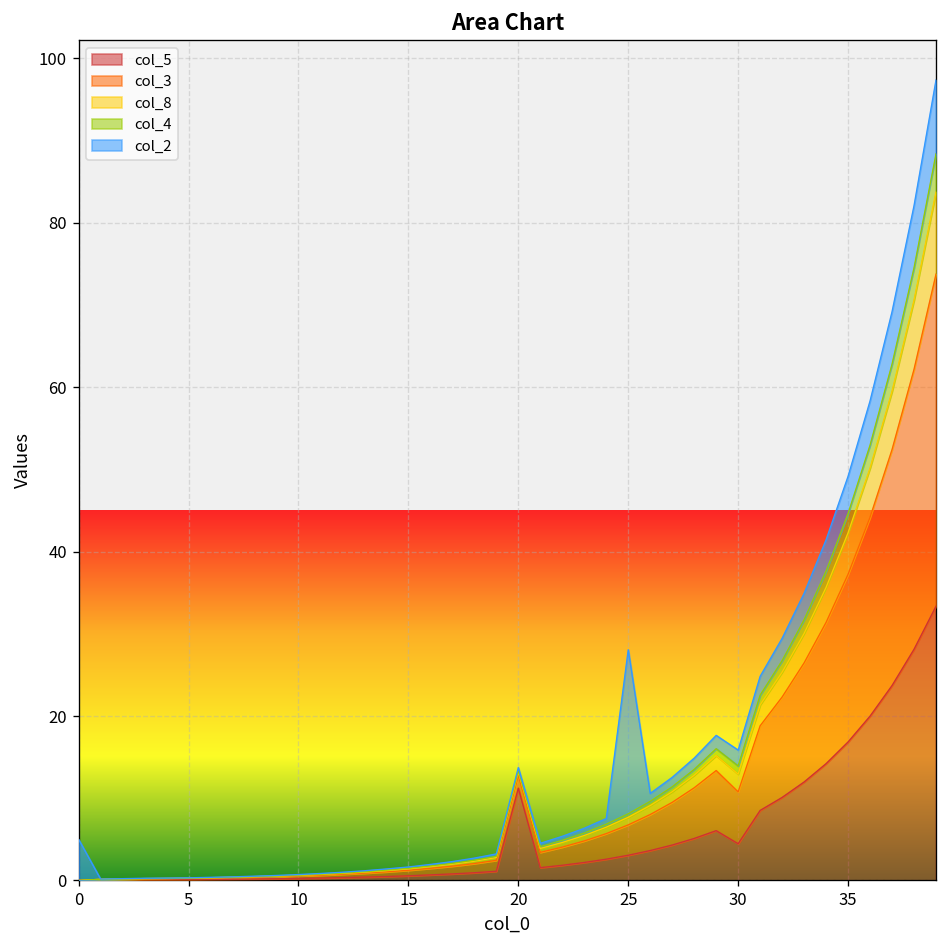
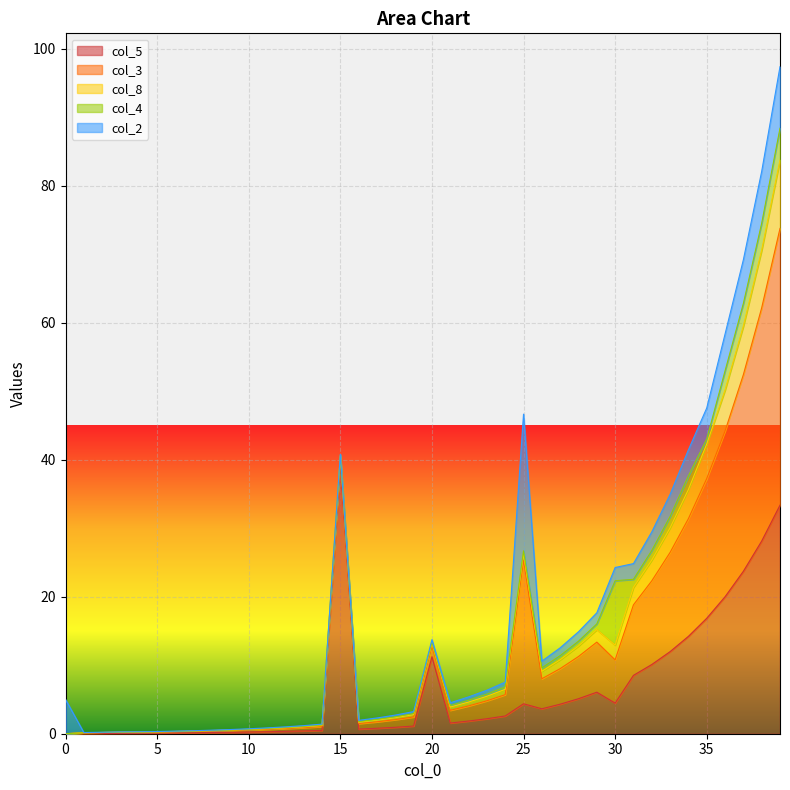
  {
    "col_5": {
-     "15": 1,
+     "15": 40,
      "20": 11,
-     "25": 3,
+     "25": 4,
      "30": 4,
      "35": 17
    },
    "col_3": {
      "20": 2,
-     "25": 4,
+     "25": 21,
      "30": 6,
      "35": 20
    },
    "col_8": {
      "25": 1,
      "30": 2,
      "35": 5
    },
    "col_4": {
      "25": 0,
-     "30": 1,
-     "35": 2
+     "30": 9,
+     "35": 1
    },
    "col_2": {
      "0": 5,
      "25": 20,
      "30": 2,
      "35": 5
    }
  }
